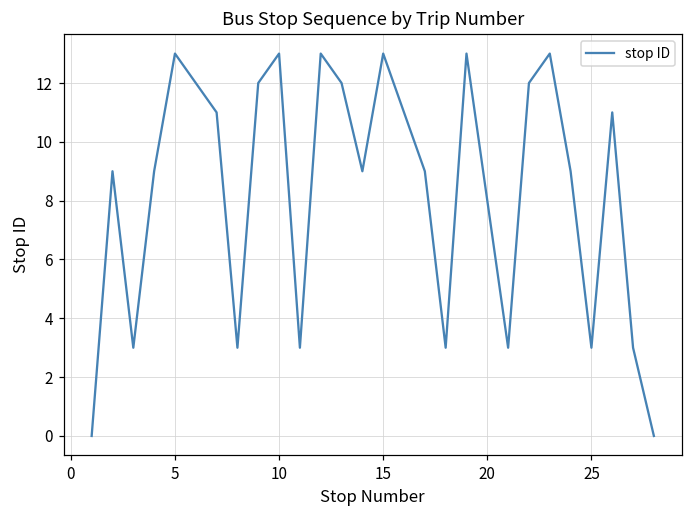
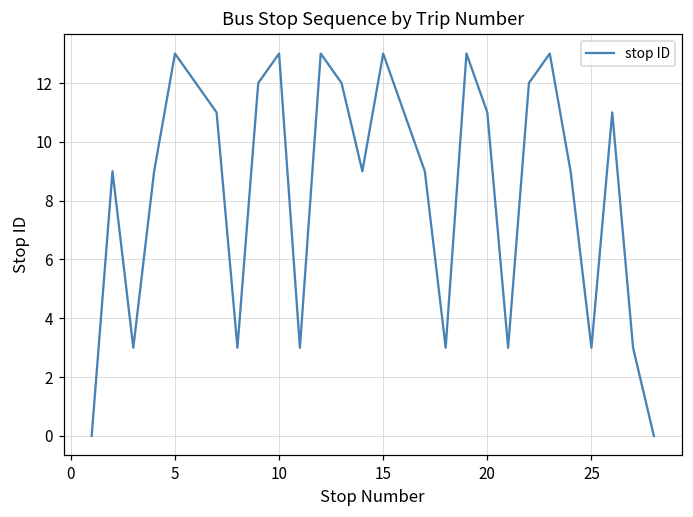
  {
    "5": 13,
    "10": 13,
    "15": 13,
-   "20": 8,
+   "20": 11,
    "25": 3
  }
